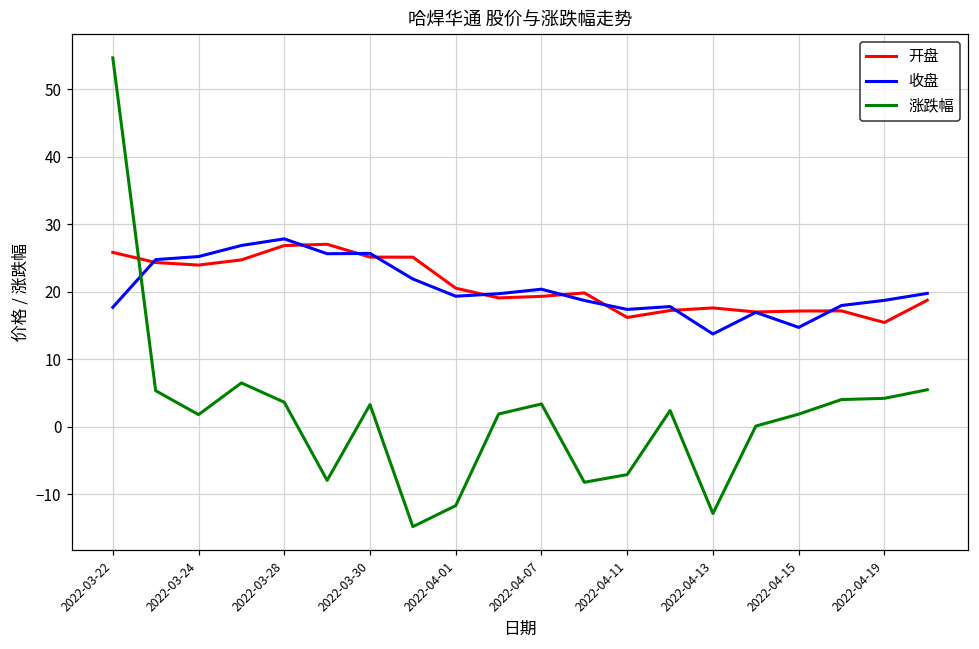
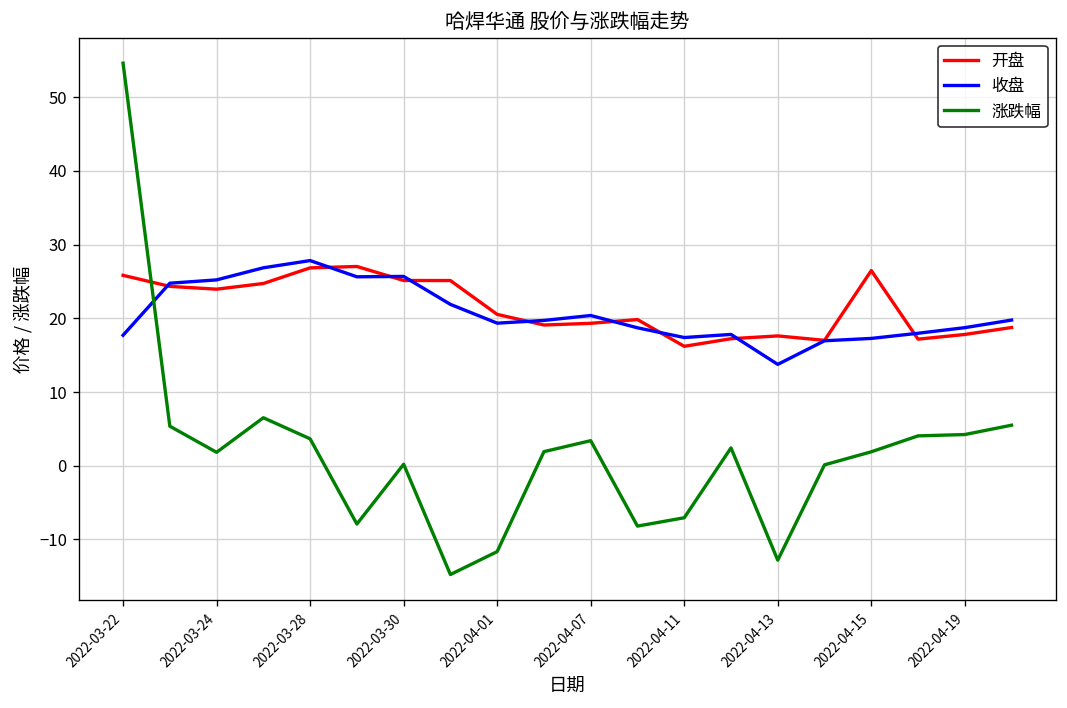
  {
    "开盘": {
      "2022-03-22": 26,
      "2022-03-24": 24,
      "2022-03-28": 27,
      "2022-03-30": 25,
      "2022-04-01": 21,
      "2022-04-07": 19,
      "2022-04-11": 16,
      "2022-04-13": 18,
-     "2022-04-15": 17,
-     "2022-04-19": 15
+     "2022-04-15": 26,
+     "2022-04-19": 18
    },
    "收盘": {
      "2022-03-22": 18,
      "2022-03-24": 25,
      "2022-03-28": 28,
      "2022-03-30": 26,
      "2022-04-01": 19,
      "2022-04-07": 20,
      "2022-04-11": 17,
      "2022-04-13": 14,
-     "2022-04-15": 15,
+     "2022-04-15": 17,
      "2022-04-19": 19
    },
    "涨跌幅": {
      "2022-03-22": 55,
      "2022-03-24": 2,
      "2022-03-28": 4,
-     "2022-03-30": 3,
+     "2022-03-30": 0,
      "2022-04-01": -12,
      "2022-04-07": 3,
      "2022-04-11": -7,
      "2022-04-13": -13,
      "2022-04-15": 2,
      "2022-04-19": 4
    }
  }
